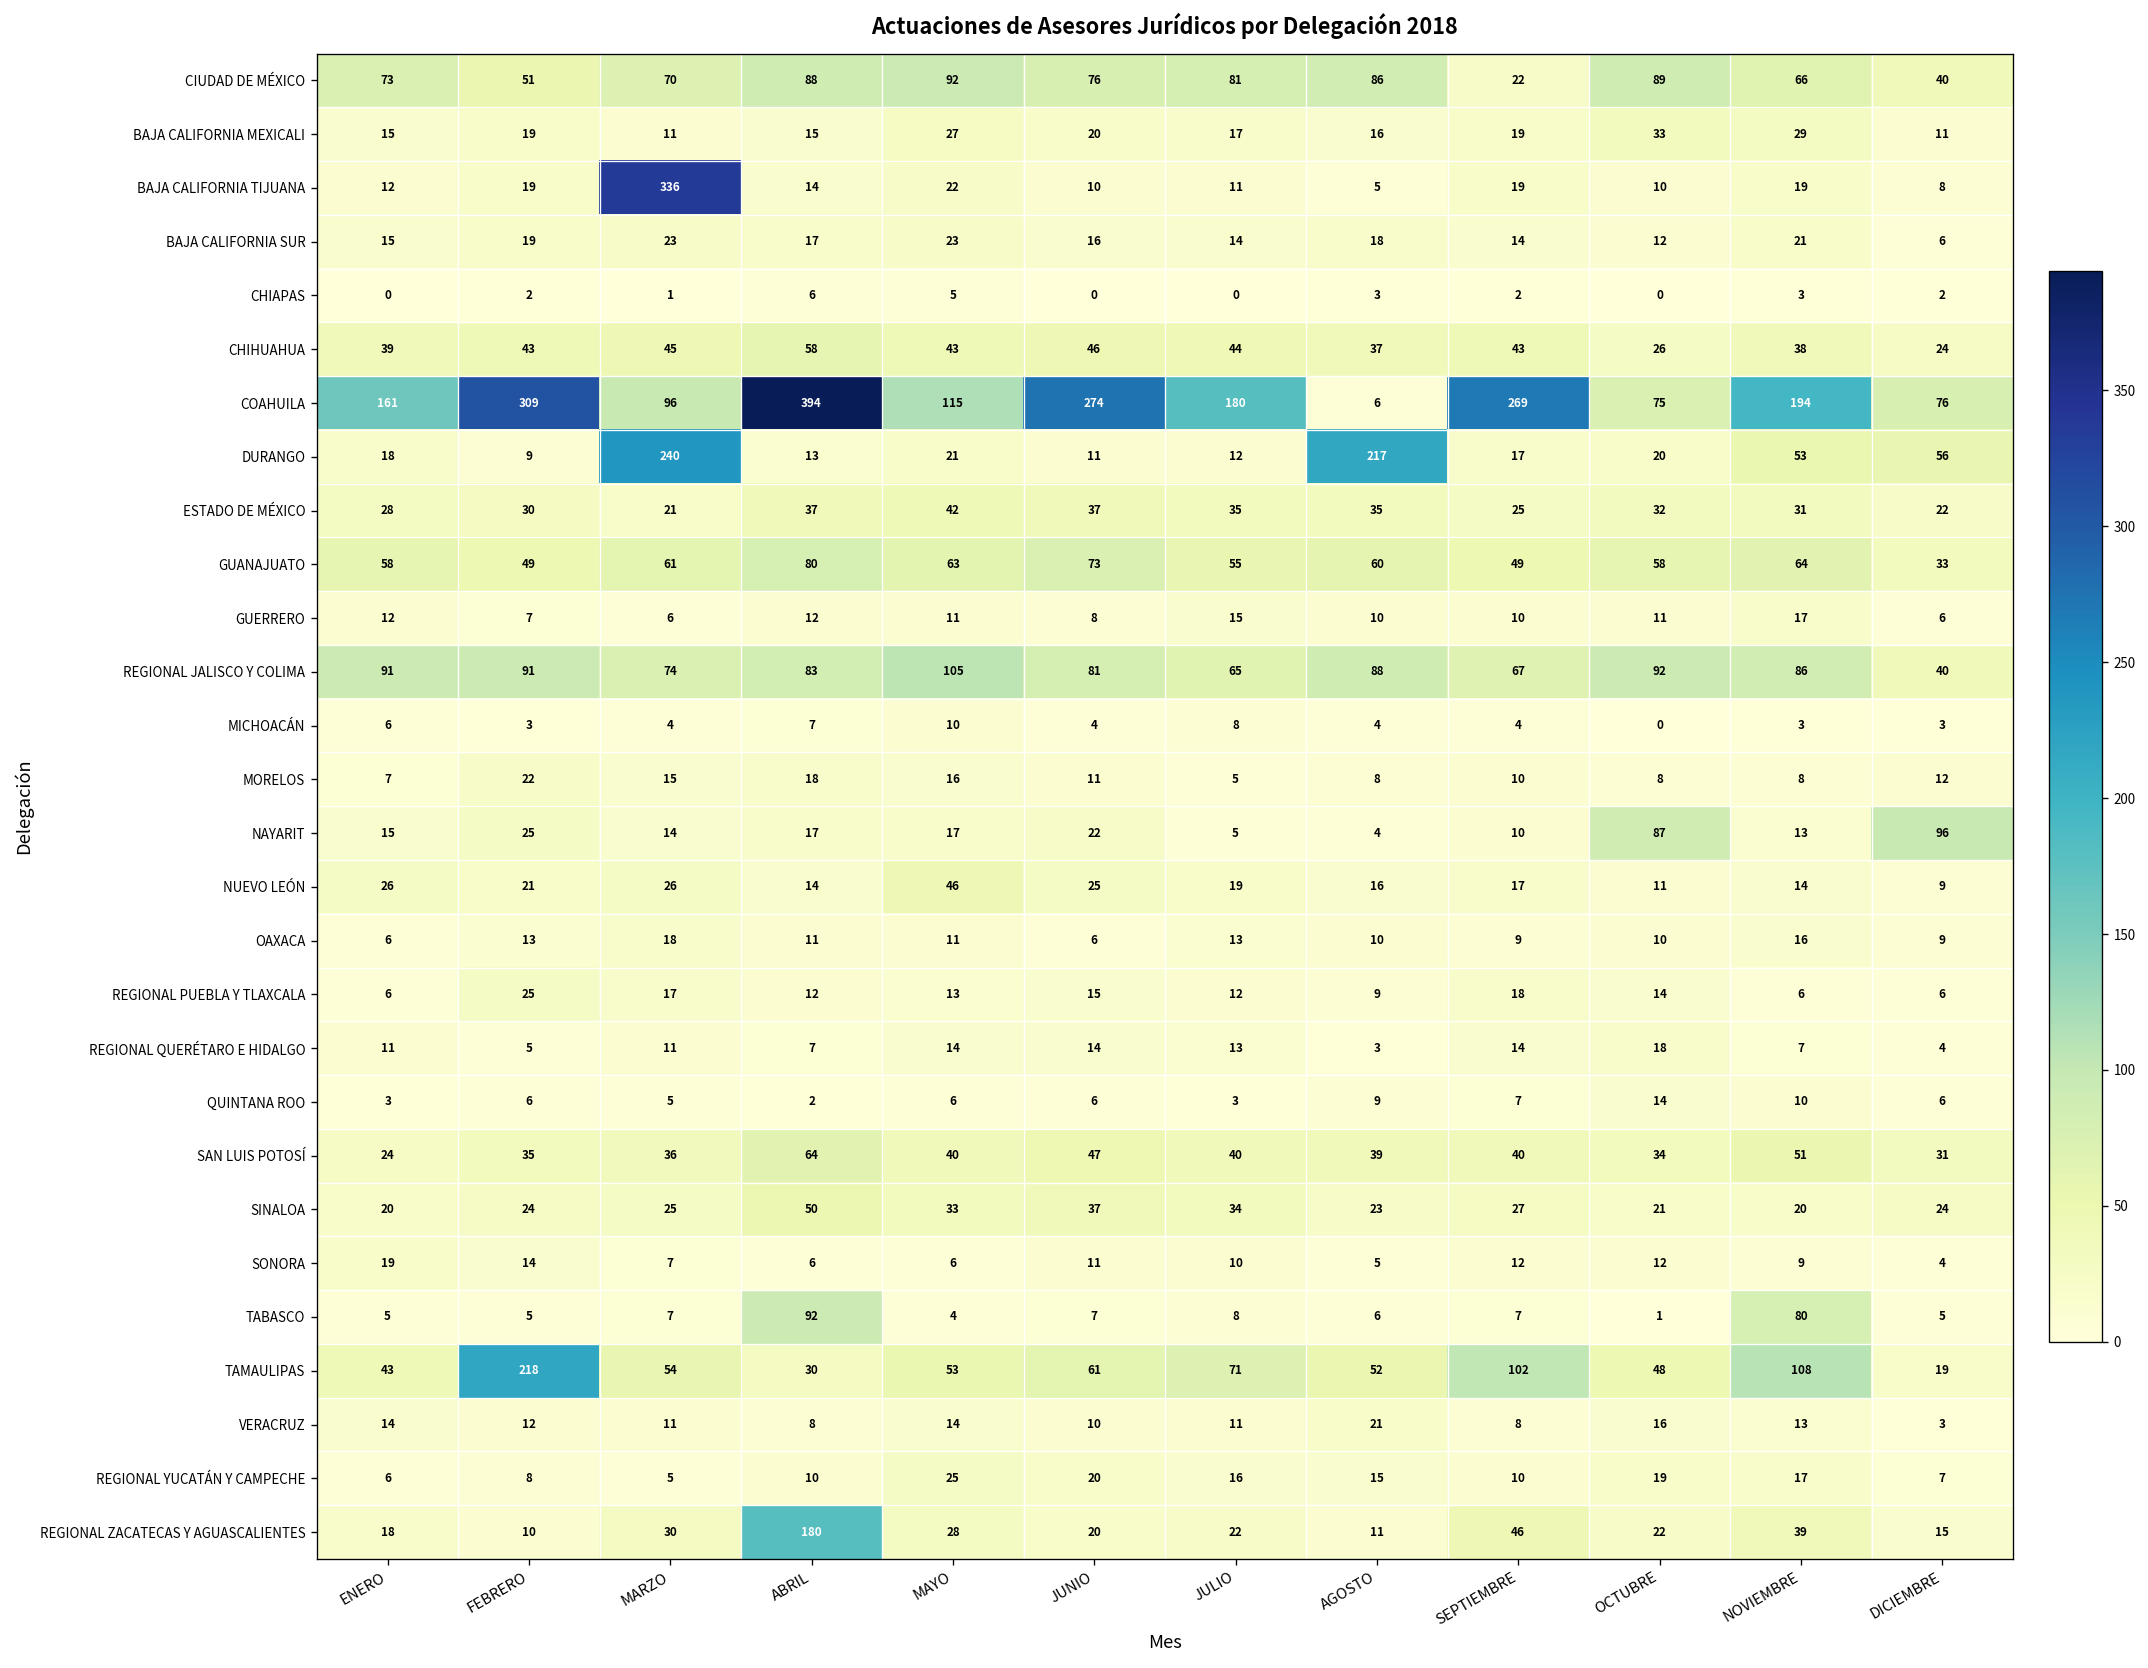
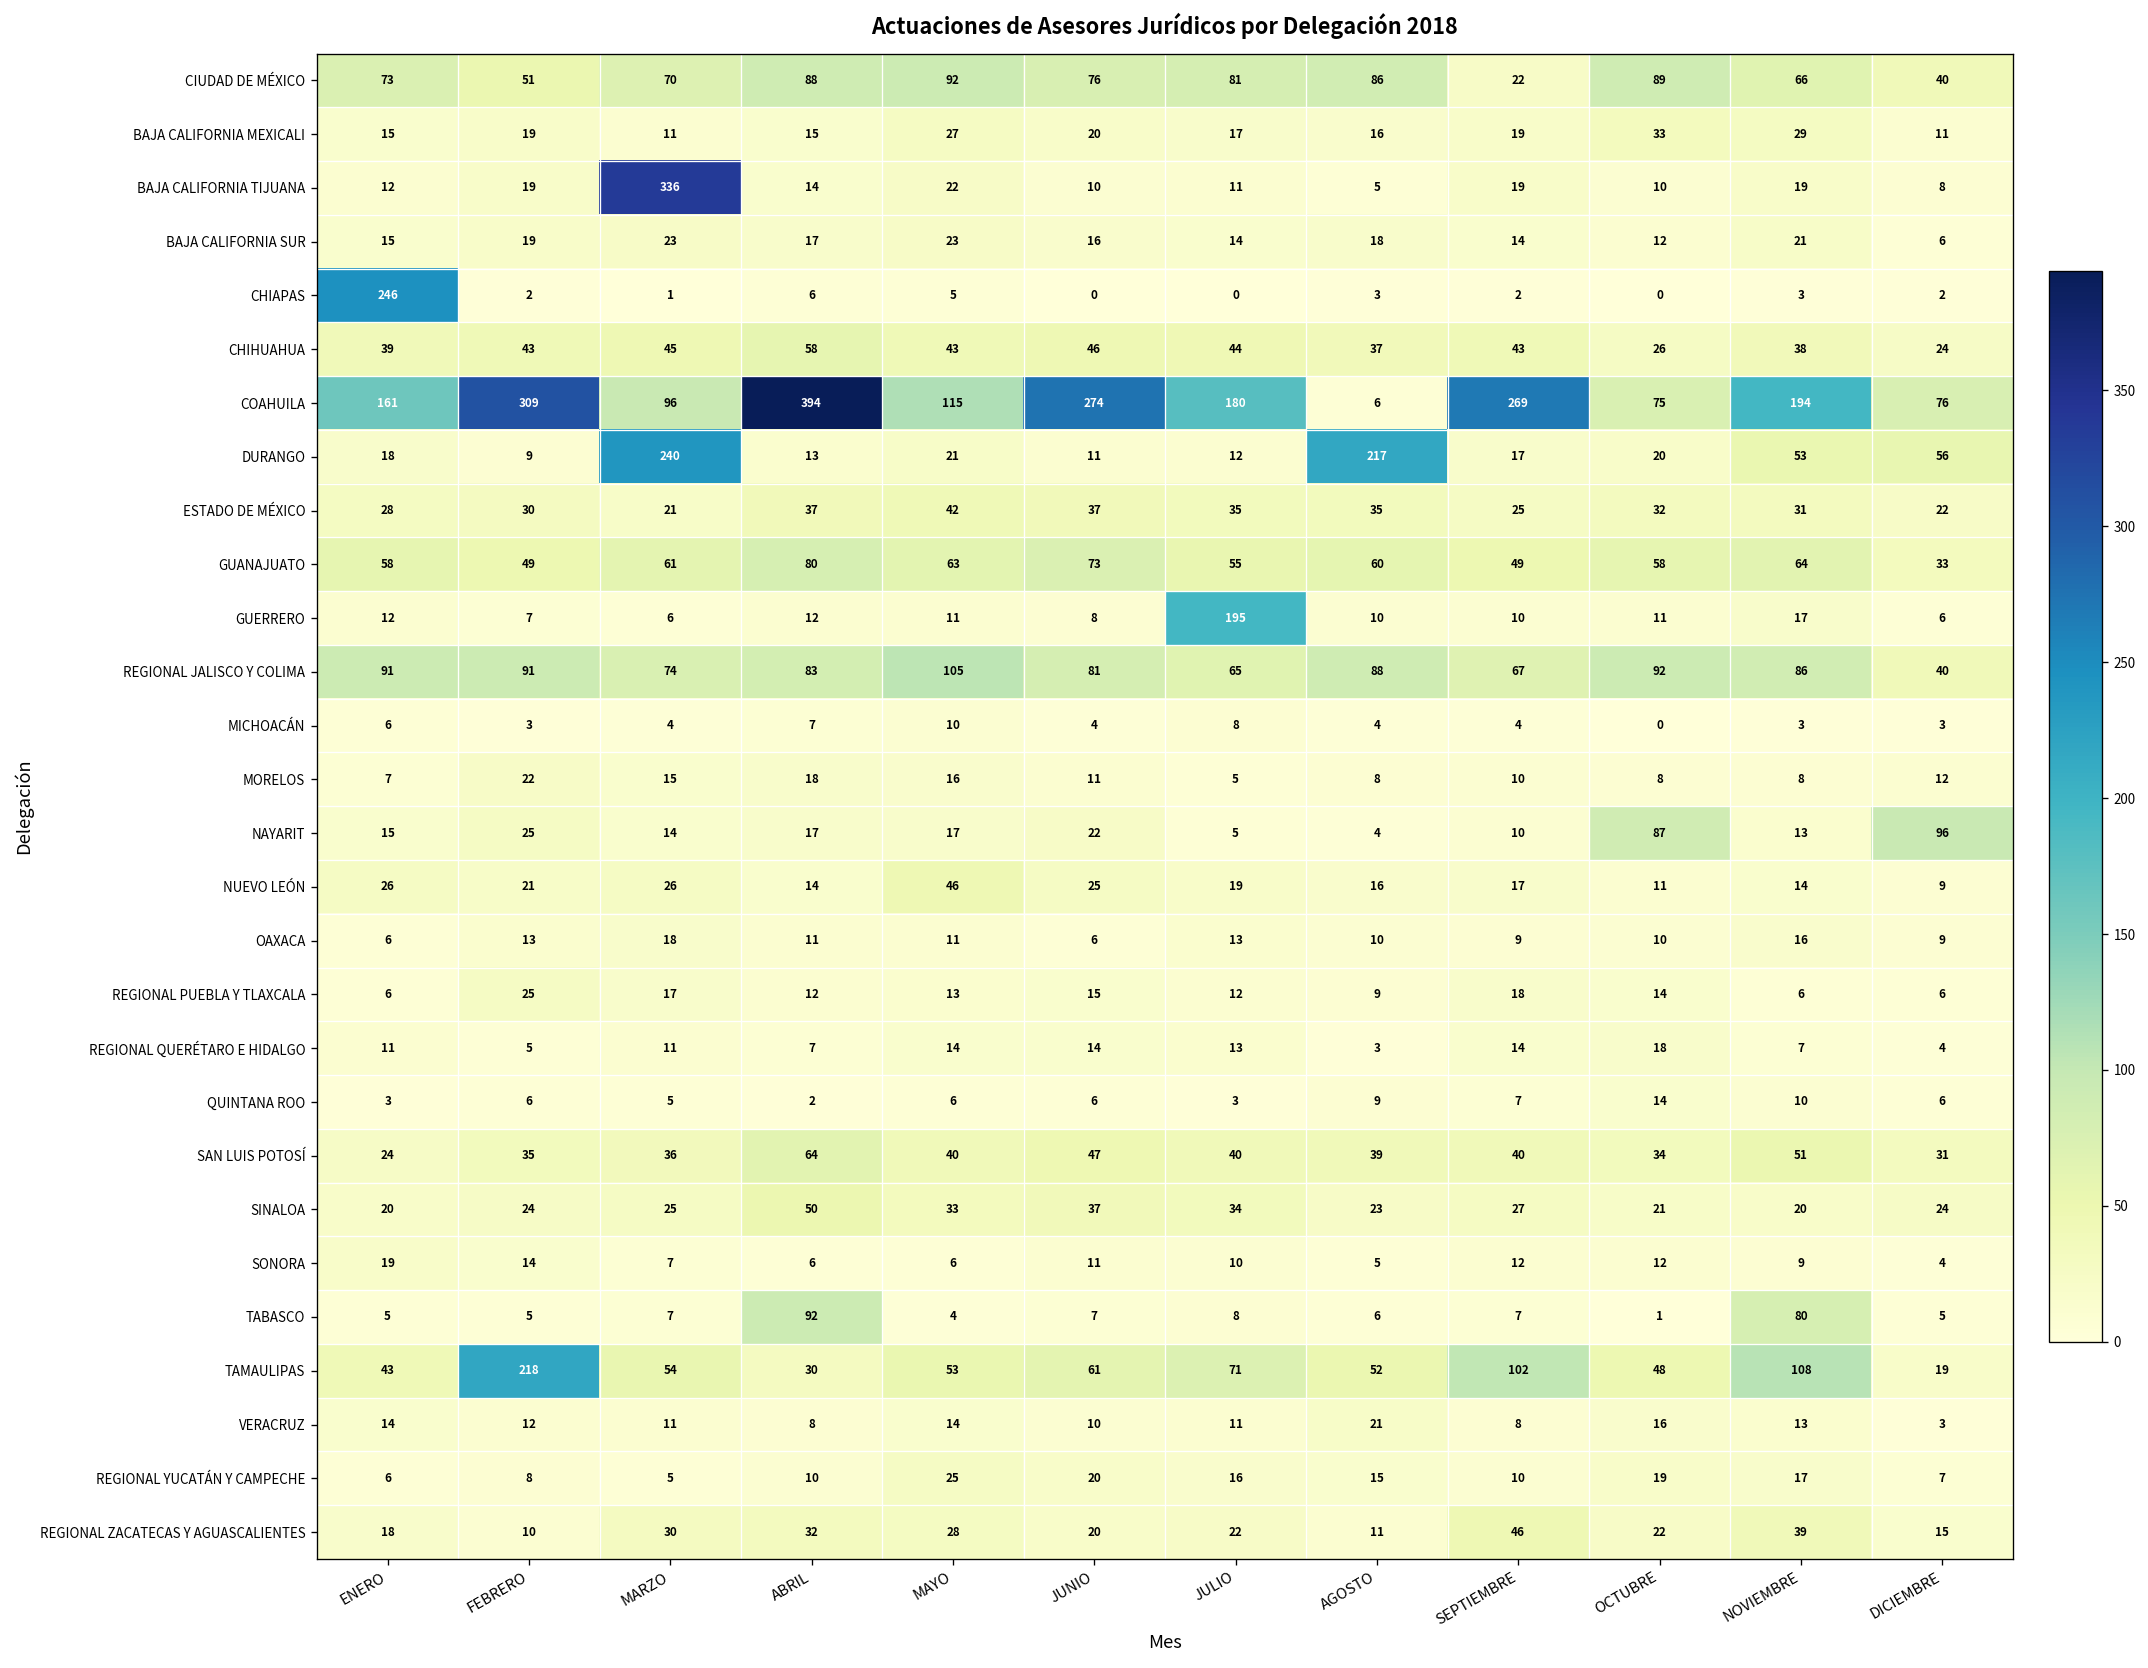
  {
    "CHIAPAS": {
-     "ENERO": 0,
+     "ENERO": 246,
      "FEBRERO": 2,
      "MARZO": 1,
      "ABRIL": 6,
      "MAYO": 5,
      "JUNIO": 0,
      "JULIO": 0,
      "AGOSTO": 3,
      "SEPTIEMBRE": 2,
      "OCTUBRE": 0,
      "NOVIEMBRE": 3,
      "DICIEMBRE": 2
    },
    "GUERRERO": {
      "ENERO": 12,
      "FEBRERO": 7,
      "MARZO": 6,
      "ABRIL": 12,
      "MAYO": 11,
      "JUNIO": 8,
-     "JULIO": 15,
+     "JULIO": 195,
      "AGOSTO": 10,
      "SEPTIEMBRE": 10,
      "OCTUBRE": 11,
      "NOVIEMBRE": 17,
      "DICIEMBRE": 6
    },
    "REGIONAL ZACATECAS Y AGUASCALIENTES": {
      "ENERO": 18,
      "FEBRERO": 10,
      "MARZO": 30,
-     "ABRIL": 180,
+     "ABRIL": 32,
      "MAYO": 28,
      "JUNIO": 20,
      "JULIO": 22,
      "AGOSTO": 11,
      "SEPTIEMBRE": 46,
      "OCTUBRE": 22,
      "NOVIEMBRE": 39,
      "DICIEMBRE": 15
    }
  }
